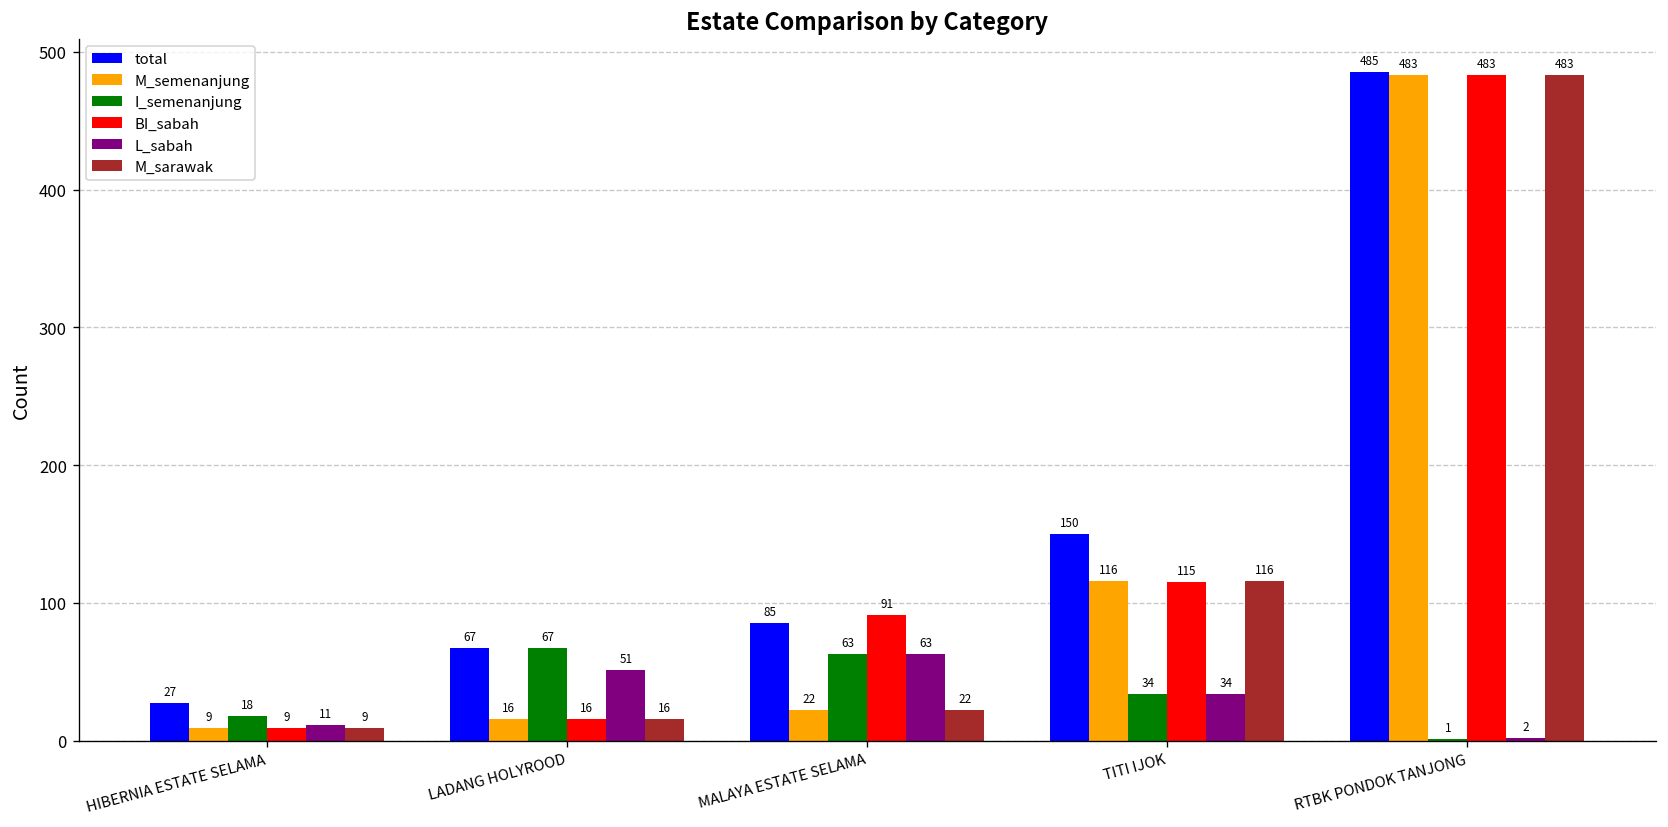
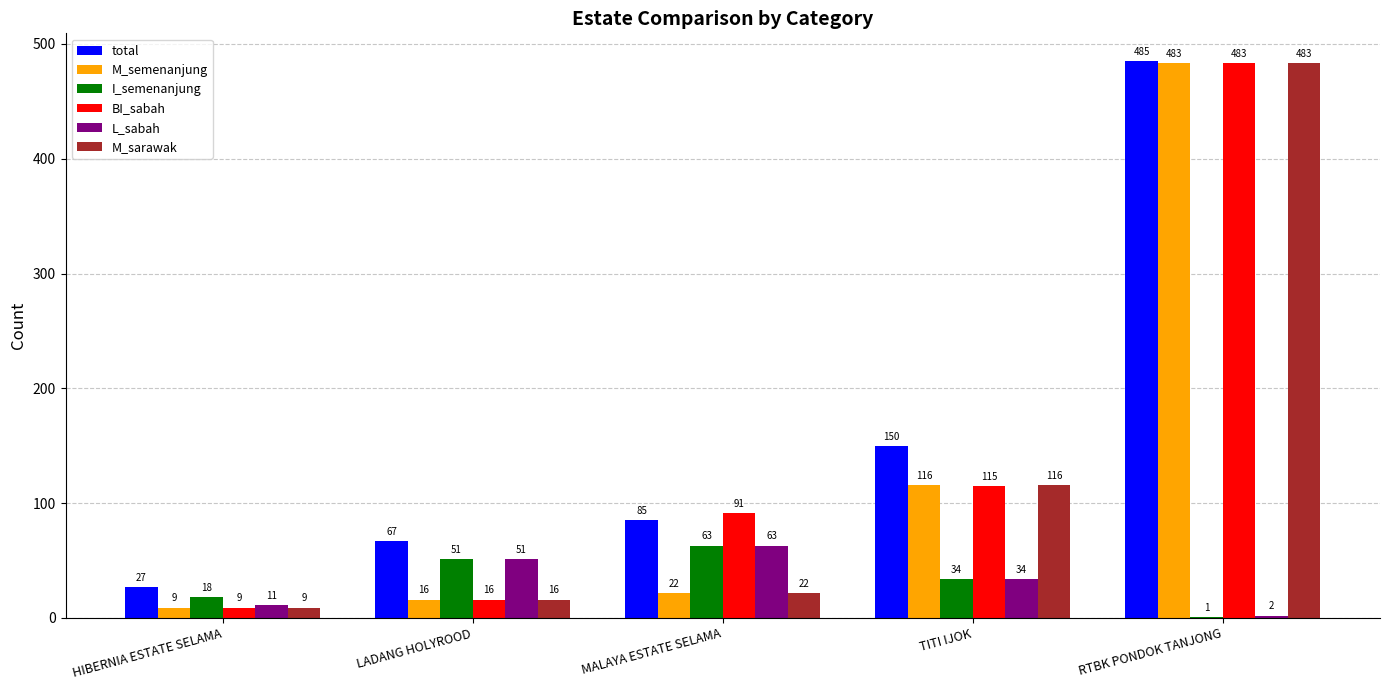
  {
    "total": {
      "HIBERNIA ESTATE SELAMA": 27,
      "LADANG HOLYROOD": 67,
      "MALAYA ESTATE SELAMA": 85,
      "TITI IJOK": 150,
      "RTBK PONDOK TANJONG": 485
    },
    "M_semenanjung": {
      "HIBERNIA ESTATE SELAMA": 9,
      "LADANG HOLYROOD": 16,
      "MALAYA ESTATE SELAMA": 22,
      "TITI IJOK": 116,
      "RTBK PONDOK TANJONG": 483
    },
    "I_semenanjung": {
      "HIBERNIA ESTATE SELAMA": 18,
-     "LADANG HOLYROOD": 67,
+     "LADANG HOLYROOD": 51,
      "MALAYA ESTATE SELAMA": 63,
      "TITI IJOK": 34,
      "RTBK PONDOK TANJONG": 1
    },
    "BI_sabah": {
      "HIBERNIA ESTATE SELAMA": 9,
      "LADANG HOLYROOD": 16,
      "MALAYA ESTATE SELAMA": 91,
      "TITI IJOK": 115,
      "RTBK PONDOK TANJONG": 483
    },
    "L_sabah": {
      "HIBERNIA ESTATE SELAMA": 11,
      "LADANG HOLYROOD": 51,
      "MALAYA ESTATE SELAMA": 63,
      "TITI IJOK": 34,
      "RTBK PONDOK TANJONG": 2
    },
    "M_sarawak": {
      "HIBERNIA ESTATE SELAMA": 9,
      "LADANG HOLYROOD": 16,
      "MALAYA ESTATE SELAMA": 22,
      "TITI IJOK": 116,
      "RTBK PONDOK TANJONG": 483
    }
  }
